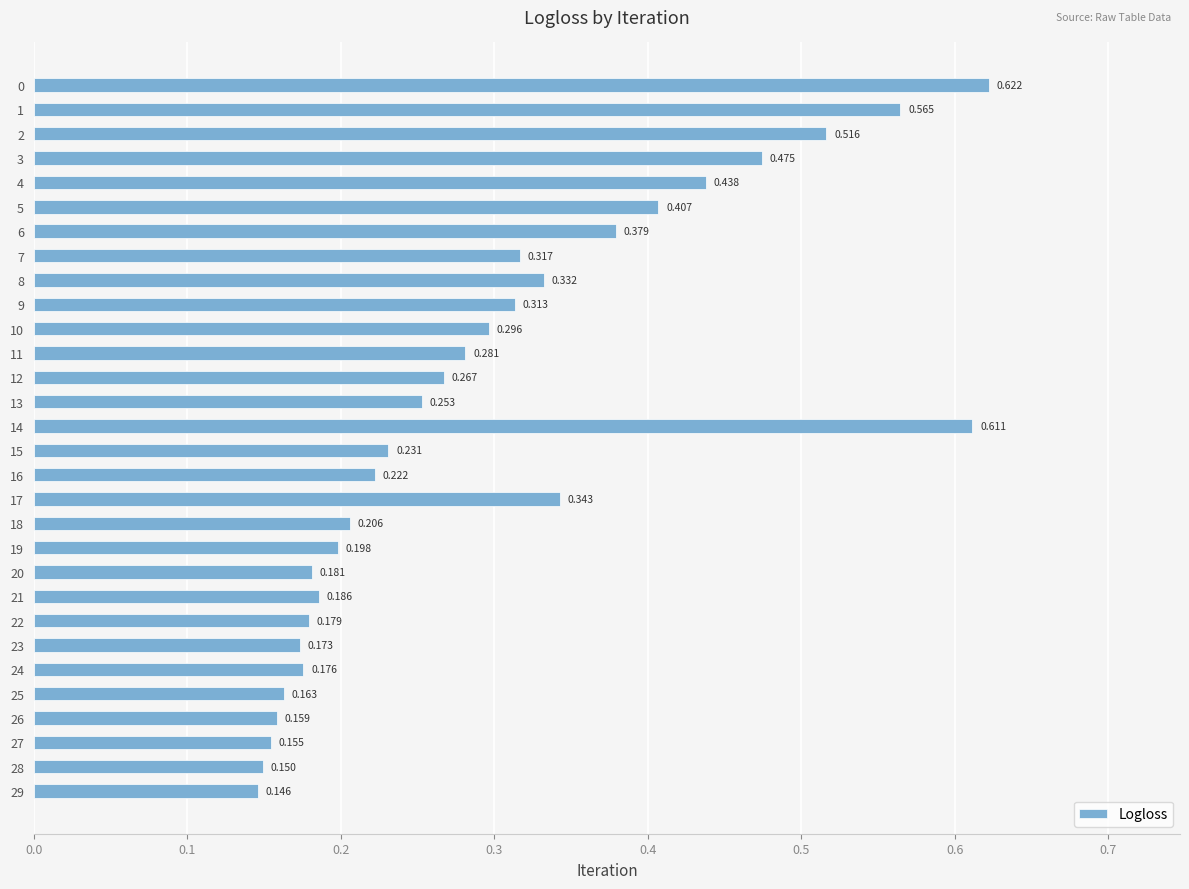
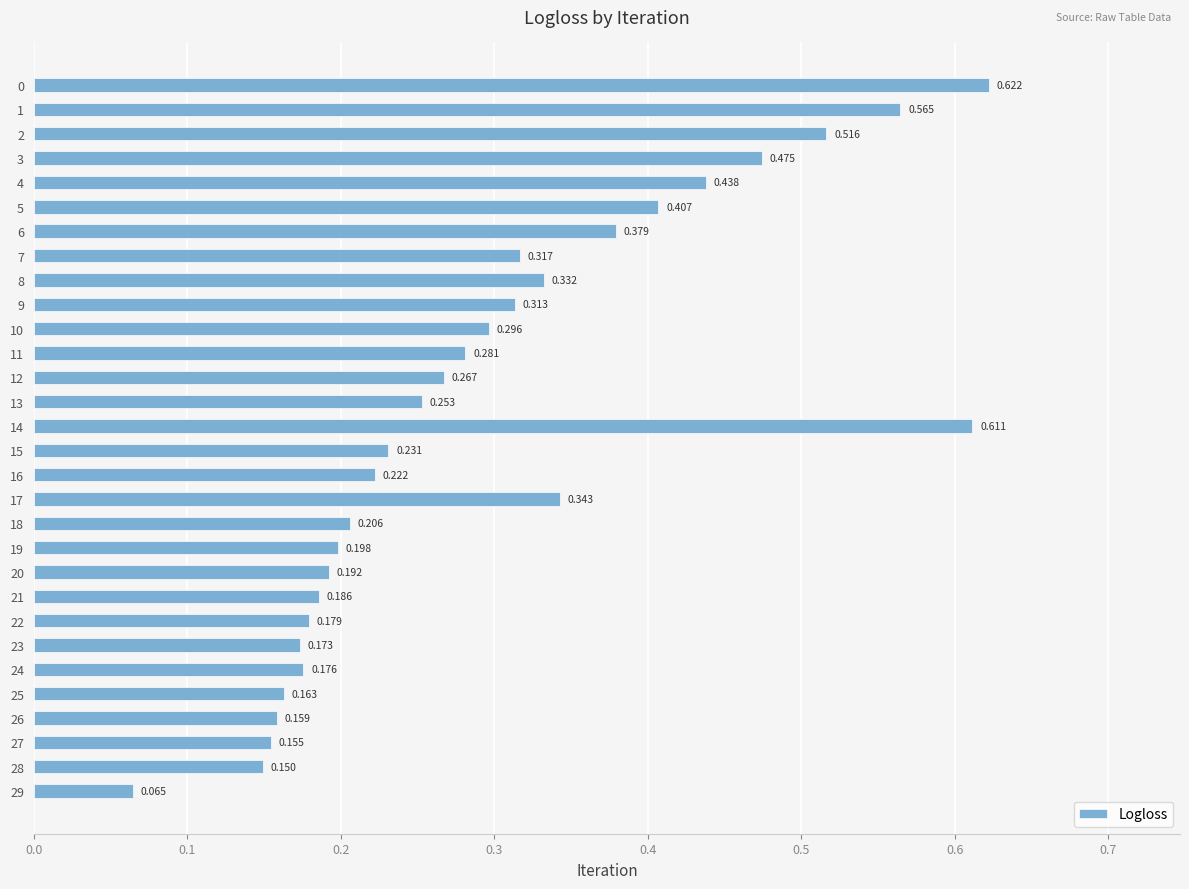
  {
    "0": 0.622,
    "1": 0.565,
    "2": 0.516,
    "3": 0.475,
    "4": 0.438,
    "5": 0.407,
    "6": 0.379,
    "7": 0.317,
    "8": 0.332,
    "9": 0.313,
    "10": 0.296,
    "11": 0.281,
    "12": 0.267,
    "13": 0.253,
    "14": 0.611,
    "15": 0.231,
    "16": 0.222,
    "17": 0.343,
    "18": 0.206,
    "19": 0.198,
-   "20": 0.181,
+   "20": 0.192,
    "21": 0.186,
    "22": 0.179,
    "23": 0.173,
    "24": 0.176,
    "25": 0.163,
    "26": 0.159,
    "27": 0.155,
    "28": 0.150,
-   "29": 0.146
+   "29": 0.065
  }
